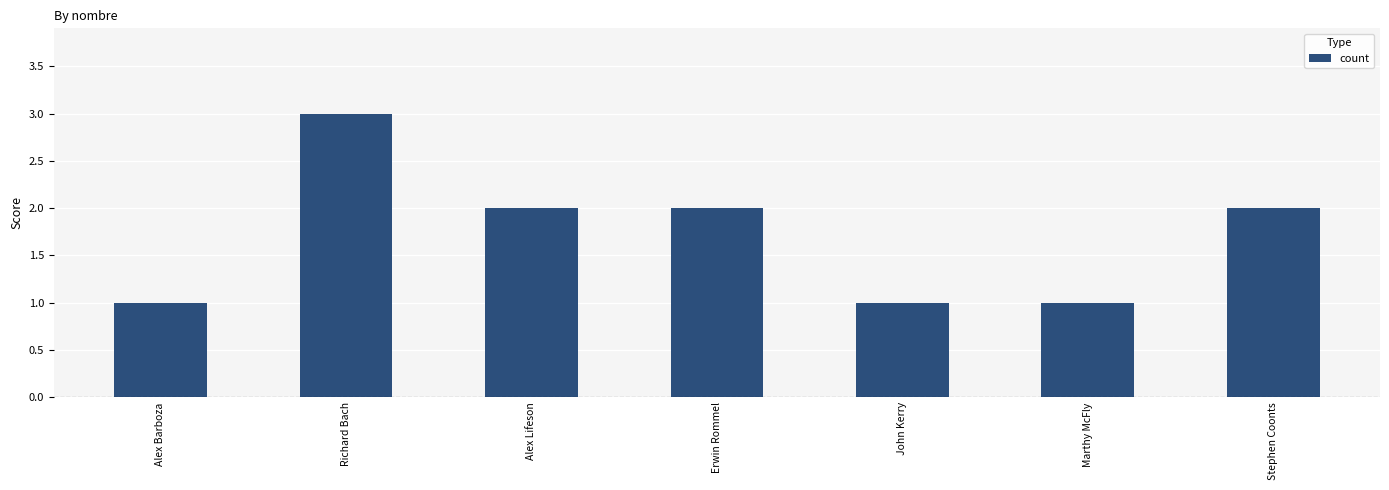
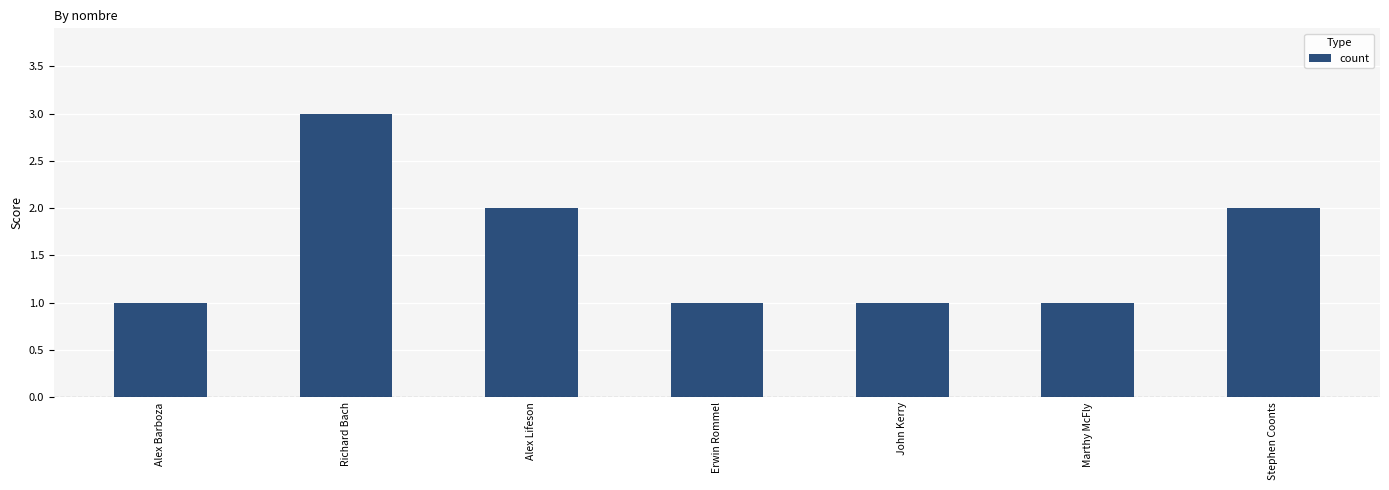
  {
    "Alex Barboza": 1,
    "Richard Bach": 3,
    "Alex Lifeson": 2,
-   "Erwin Rommel": 2,
+   "Erwin Rommel": 1,
    "John Kerry": 1,
    "Marthy McFly": 1,
    "Stephen Coonts": 2
  }
